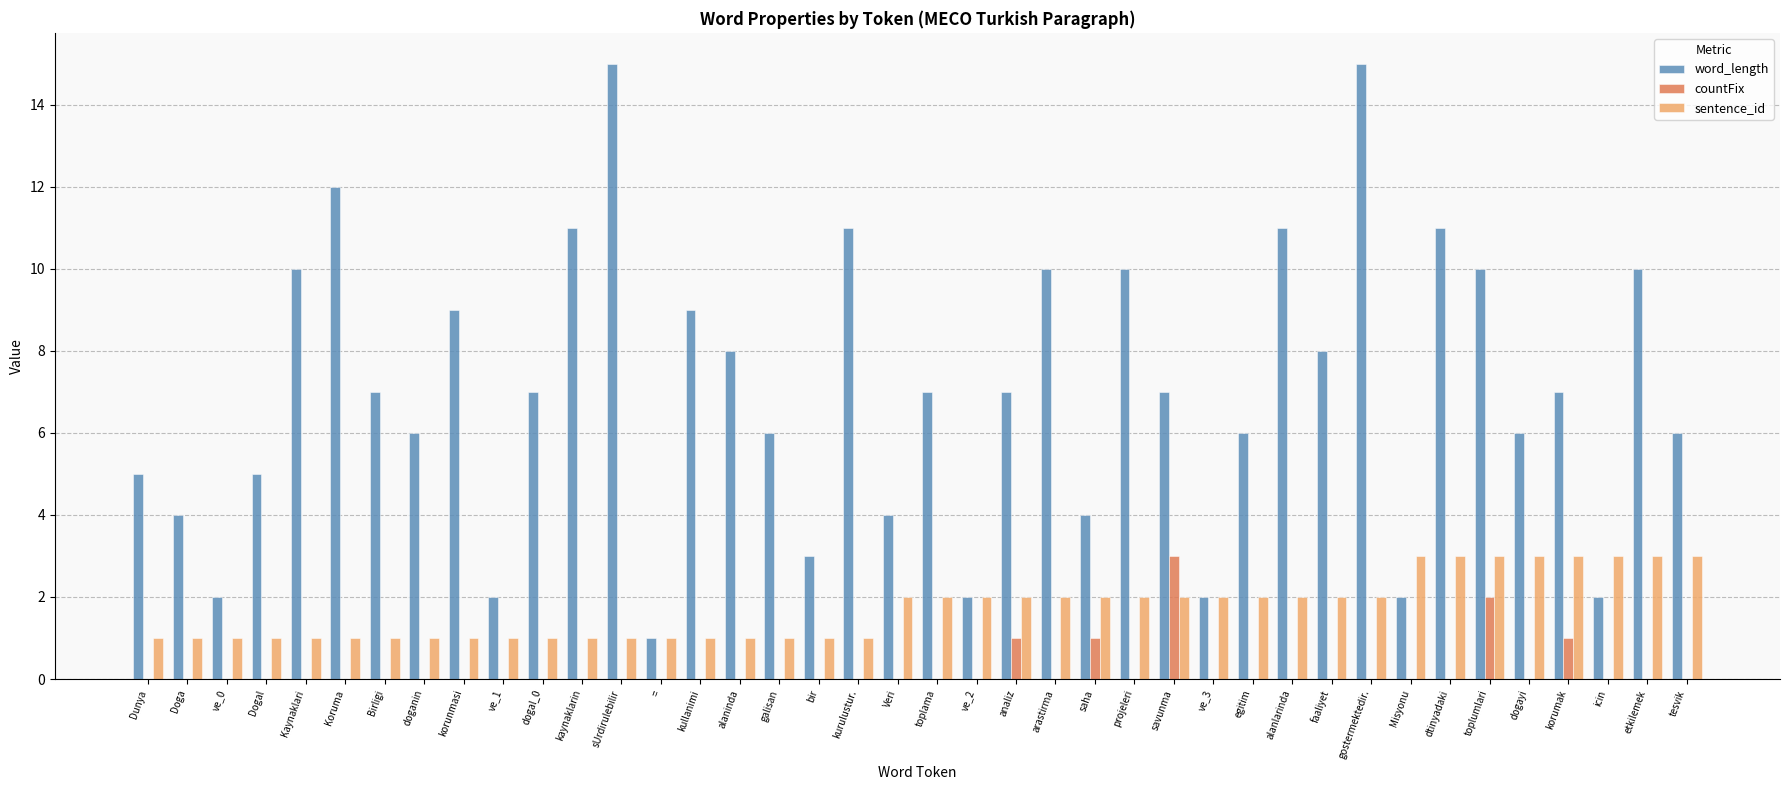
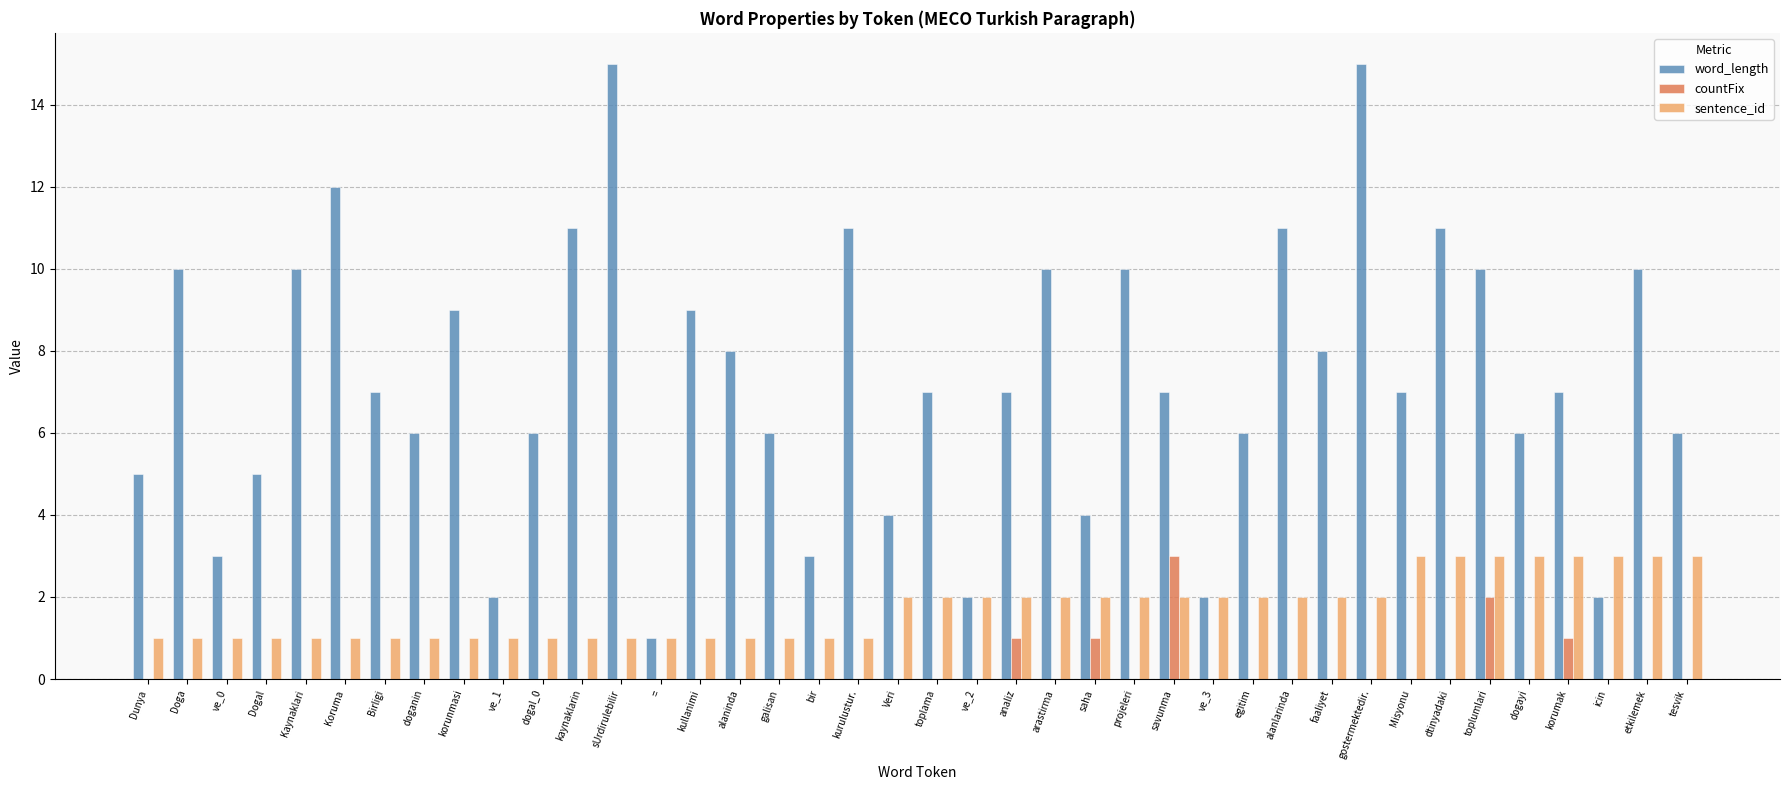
  {
    "word_length": {
      "Dunya": 5,
-     "Doga": 4,
-     "ve_0": 2,
+     "Doga": 10,
+     "ve_0": 3,
      "Dogal": 5,
      "Kaynaklari": 10,
      "Koruma": 12,
      "Birligi": 7,
      "doganin": 6,
      "korunmasi": 9,
      "ve_1": 2,
-     "dogal_0": 7,
+     "dogal_0": 6,
      "kaynaklarin": 11,
      "sUrdirulebilir": 15,
      "=": 1,
      "kullanimi": 9,
      "alaninda": 8,
      "galisan": 6,
      "bir": 3,
      "kurulustur.": 11,
      "Veri": 4,
      "toplama": 7,
      "ve_2": 2,
      "analiz": 7,
      "arastirma": 10,
      "saha": 4,
      "projeleri": 10,
      "savunma": 7,
      "ve_3": 2,
      "egitim": 6,
      "alanlarinda": 11,
      "faaliyet": 8,
      "gostermektedir.": 15,
-     "Misyonu": 2,
+     "Misyonu": 7,
      "dtinyadaki": 11,
      "toplumlari": 10,
      "dogayi": 6,
      "korumak": 7,
      "icin": 2,
      "etkilemek": 10,
      "tesvik": 6
    }
  }
